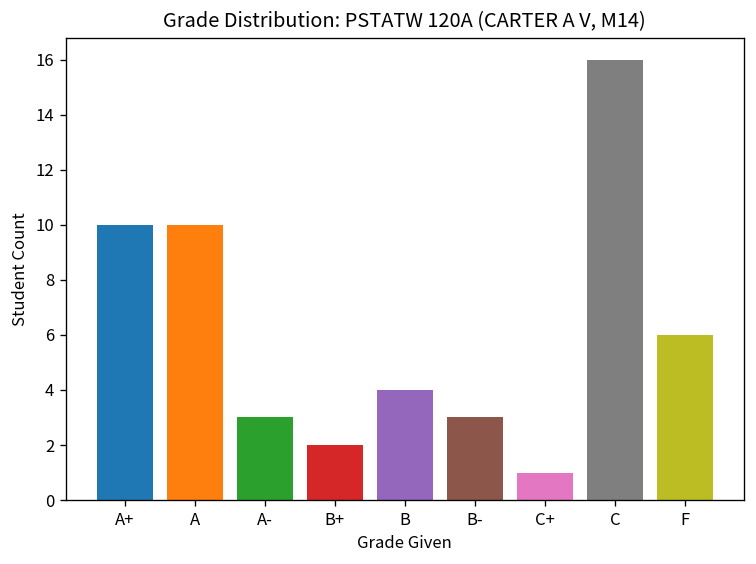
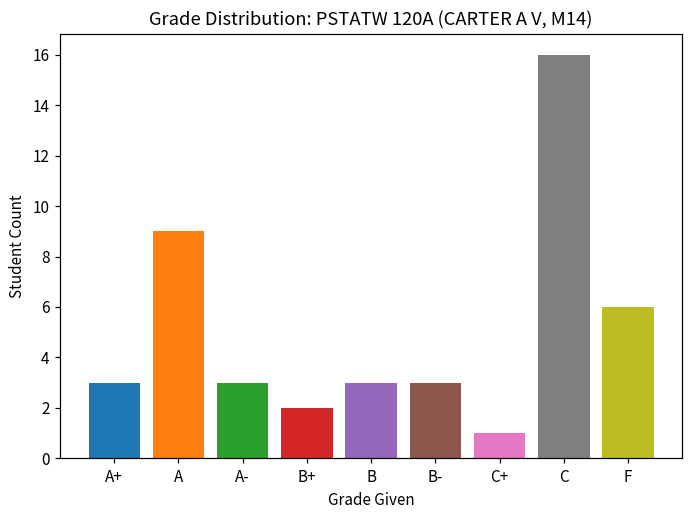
  {
-   "A+": 10,
-   "A": 10,
+   "A+": 3,
+   "A": 9,
    "A-": 3,
    "B+": 2,
-   "B": 4,
+   "B": 3,
    "B-": 3,
    "C+": 1,
    "C": 16,
    "F": 6
  }
